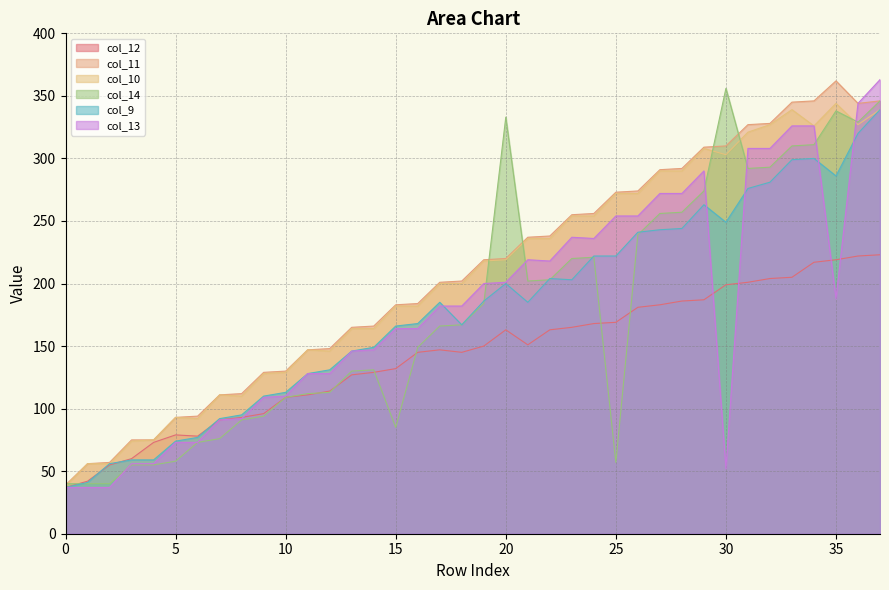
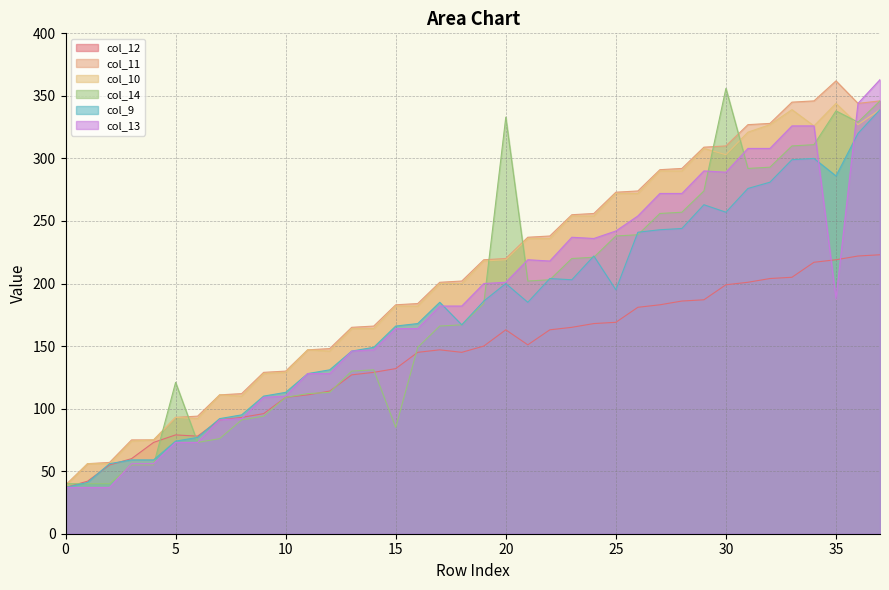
  {
    "col_14": {
-     "5": 58,
+     "5": 121,
      "15": 85,
      "20": 333,
-     "25": 57,
+     "25": 238,
      "30": 356,
      "35": 338
    },
    "col_9": {
      "10": 113,
-     "25": 222,
-     "30": 249,
+     "25": 195,
+     "30": 257,
      "35": 286
    },
    "col_13": {
-     "25": 254,
-     "30": 52,
+     "25": 242,
+     "30": 289,
      "35": 188
    }
  }
